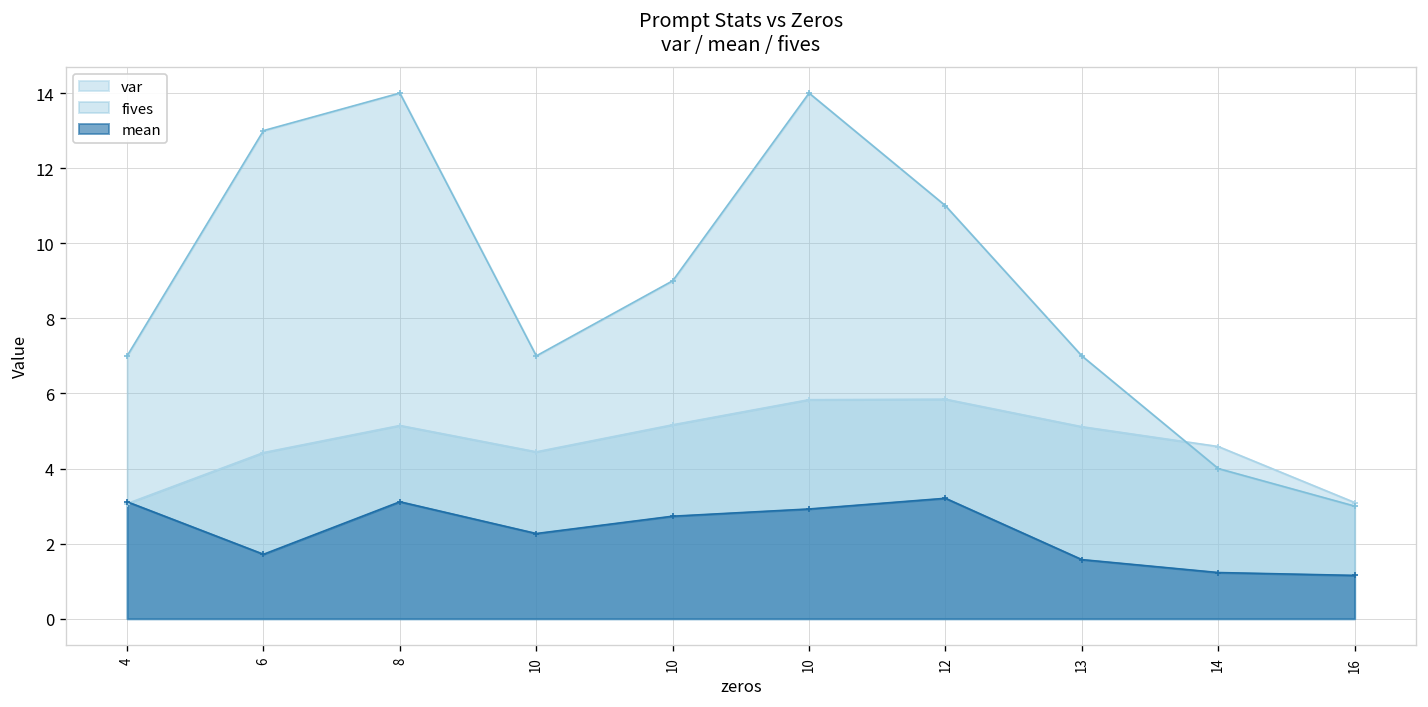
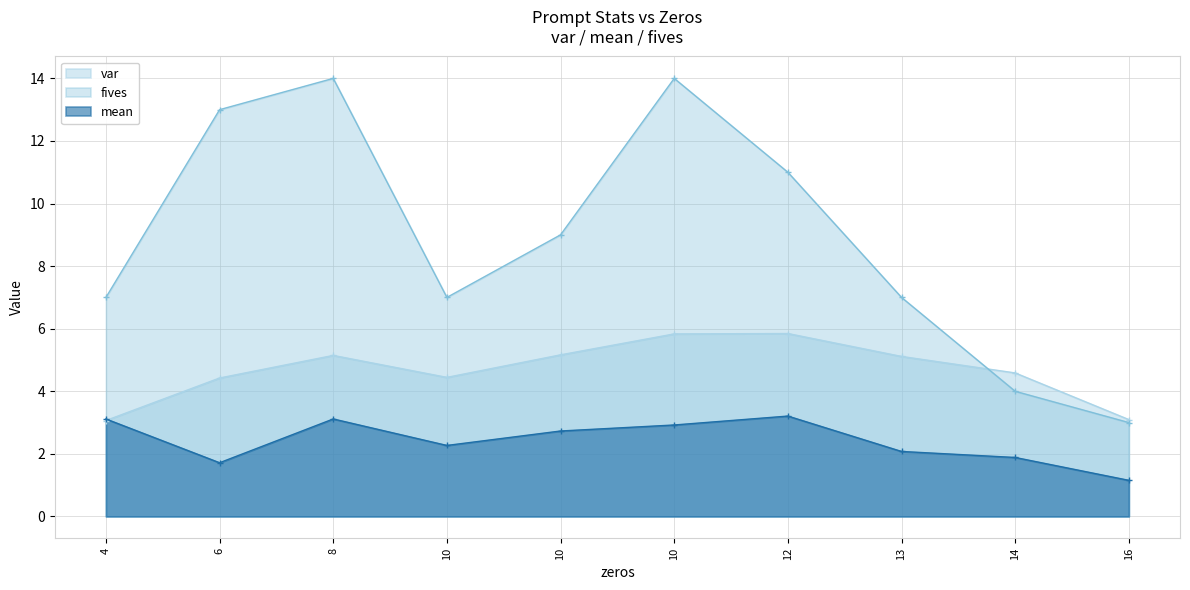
  {
    "mean": {
      "6": 1.7,
      "8": 3.1,
      "12": 3.2,
-     "13": 1.6,
-     "14": 1.2,
+     "13": 2.1,
+     "14": 1.9,
      "16": 1.2
    }
  }
